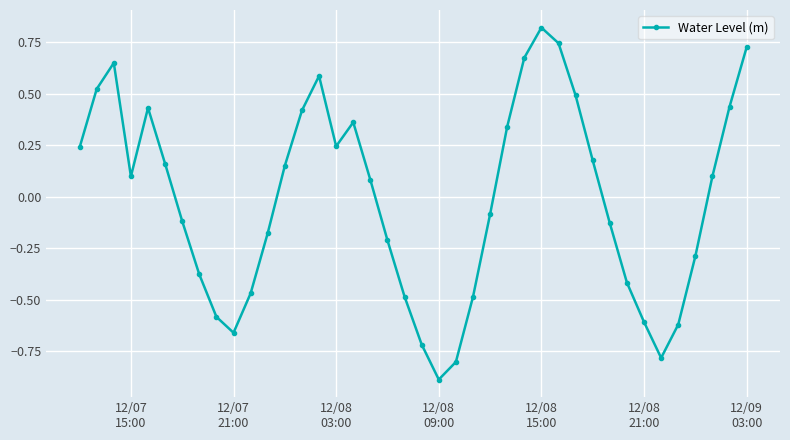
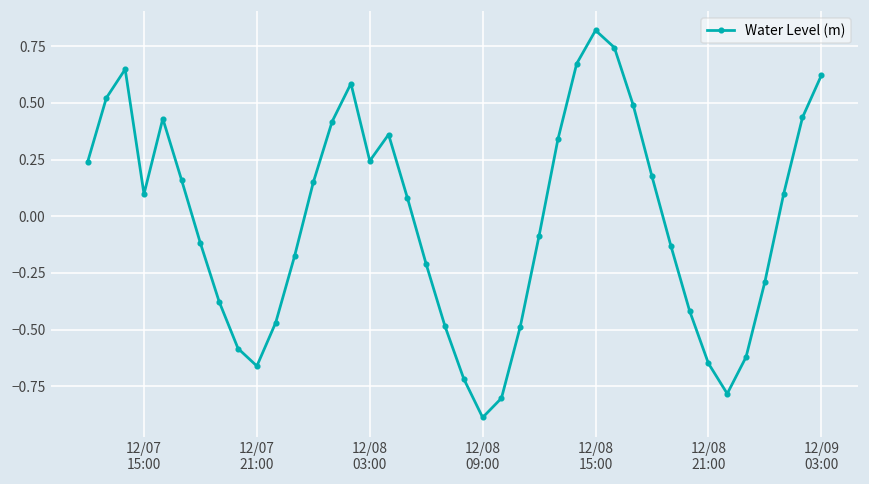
  {
    "12/07 15:00": 0.10,
    "12/07 21:00": -0.66,
    "12/08 03:00": 0.24,
    "12/08 09:00": -0.89,
    "12/08 15:00": 0.82,
-   "12/08 21:00": -0.61,
-   "12/09 03:00": 0.72
+   "12/08 21:00": -0.65,
+   "12/09 03:00": 0.62
  }
